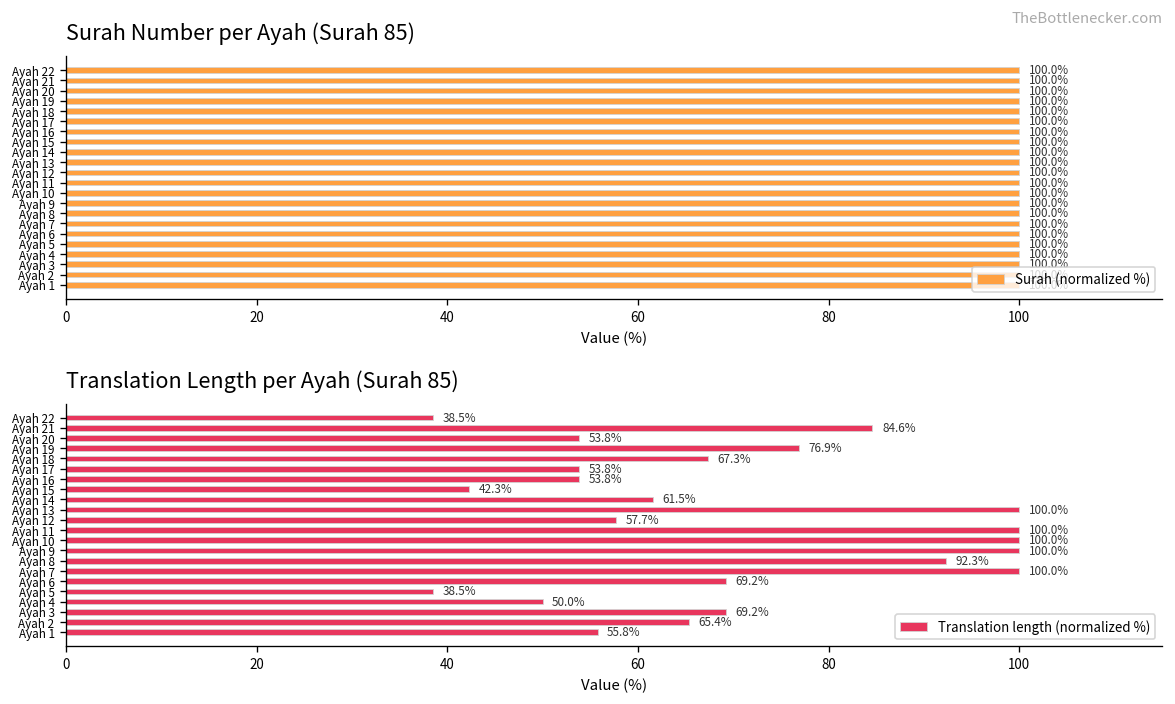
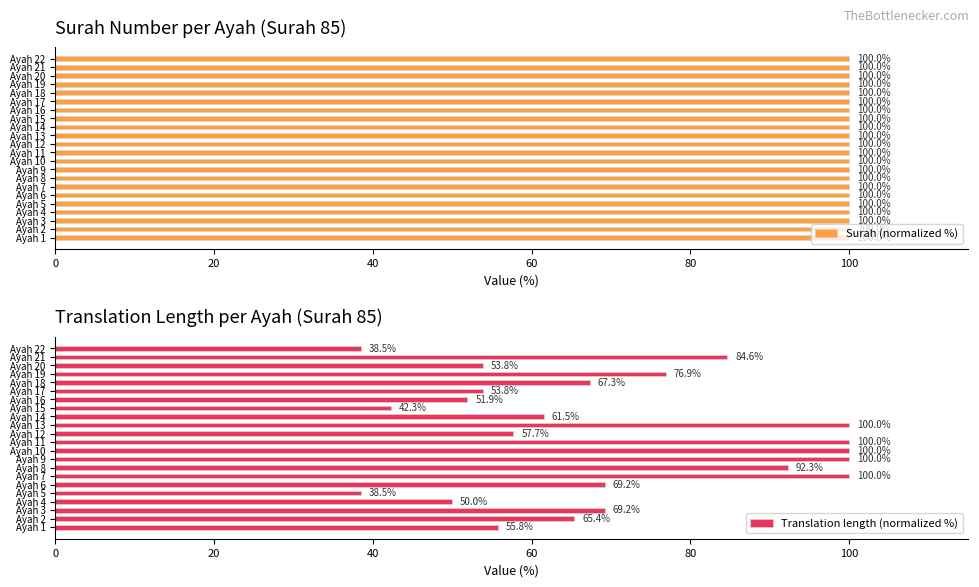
  {
    "Surah Number per Ayah (Surah 85)": {
      "Ayah 21": "100.0%",
      "Ayah 20": "100.0%",
      "Ayah 19": "100.0%",
      "Ayah 18": "100.0%",
      "Ayah 17": "100.0%",
      "Ayah 16": "100.0%",
      "Ayah 15": "100.0%",
      "Ayah 14": "100.0%",
      "Ayah 13": "100.0%",
      "Ayah 12": "100.0%",
      "Ayah 11": "100.0%",
      "Ayah 10": "100.0%",
      "Ayah 9": "100.0%",
      "Ayah 8": "100.0%",
      "Ayah 7": "100.0%",
      "Ayah 6": "100.0%",
      "Ayah 5": "100.0%",
      "Ayah 4": "100.0%"
    },
    "Translation Length per Ayah (Surah 85)": {
      "Ayah 22": "38.5%",
      "Ayah 21": "84.6%",
      "Ayah 20": "53.8%",
      "Ayah 19": "76.9%",
      "Ayah 18": "67.3%",
      "Ayah 17": "53.8%",
-     "Ayah 16": "53.8%",
+     "Ayah 16": "51.9%",
      "Ayah 15": "42.3%",
      "Ayah 14": "61.5%",
      "Ayah 13": "100.0%",
      "Ayah 12": "57.7%",
      "Ayah 11": "100.0%",
      "Ayah 10": "100.0%",
      "Ayah 9": "100.0%",
      "Ayah 8": "92.3%",
      "Ayah 7": "100.0%",
      "Ayah 6": "69.2%",
      "Ayah 5": "38.5%",
      "Ayah 4": "50.0%",
      "Ayah 2": "65.4%",
      "Ayah 1": "55.8%"
    }
  }
